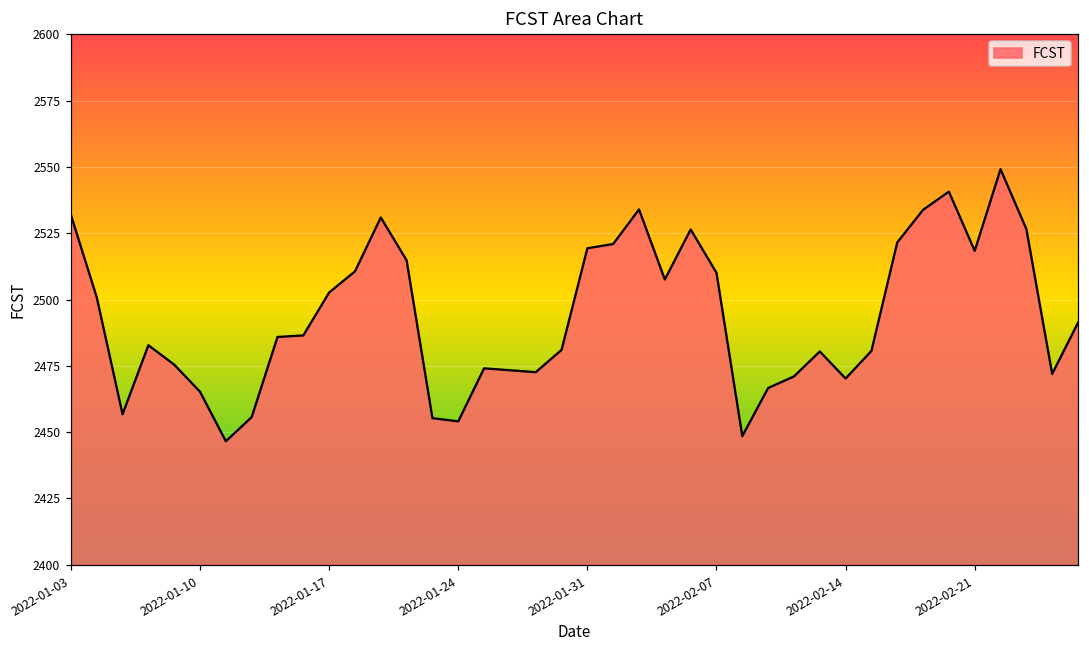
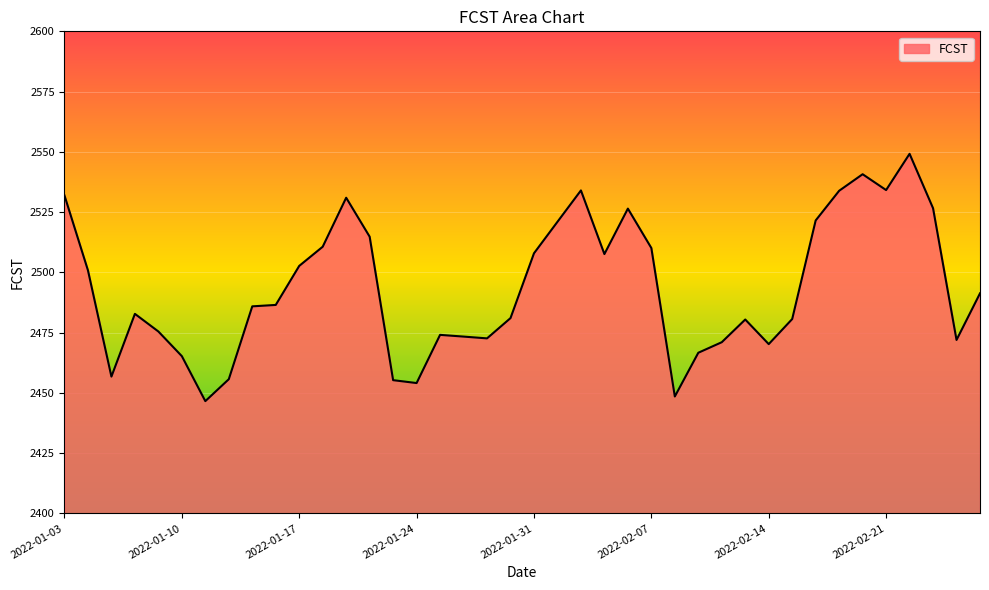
  {
    "2022-01-03": 2532,
    "2022-01-10": 2465,
    "2022-01-17": 2503,
    "2022-01-24": 2454,
-   "2022-01-31": 2519,
+   "2022-01-31": 2508,
    "2022-02-07": 2510,
    "2022-02-14": 2470,
-   "2022-02-21": 2518
+   "2022-02-21": 2534
  }
